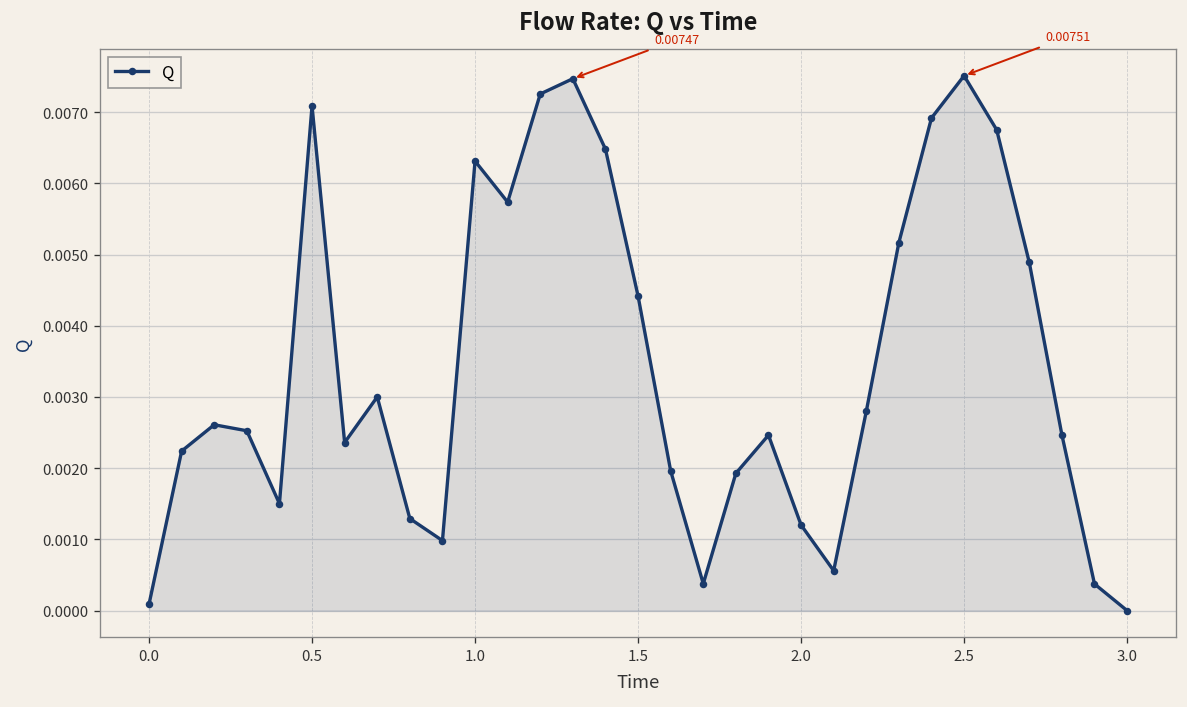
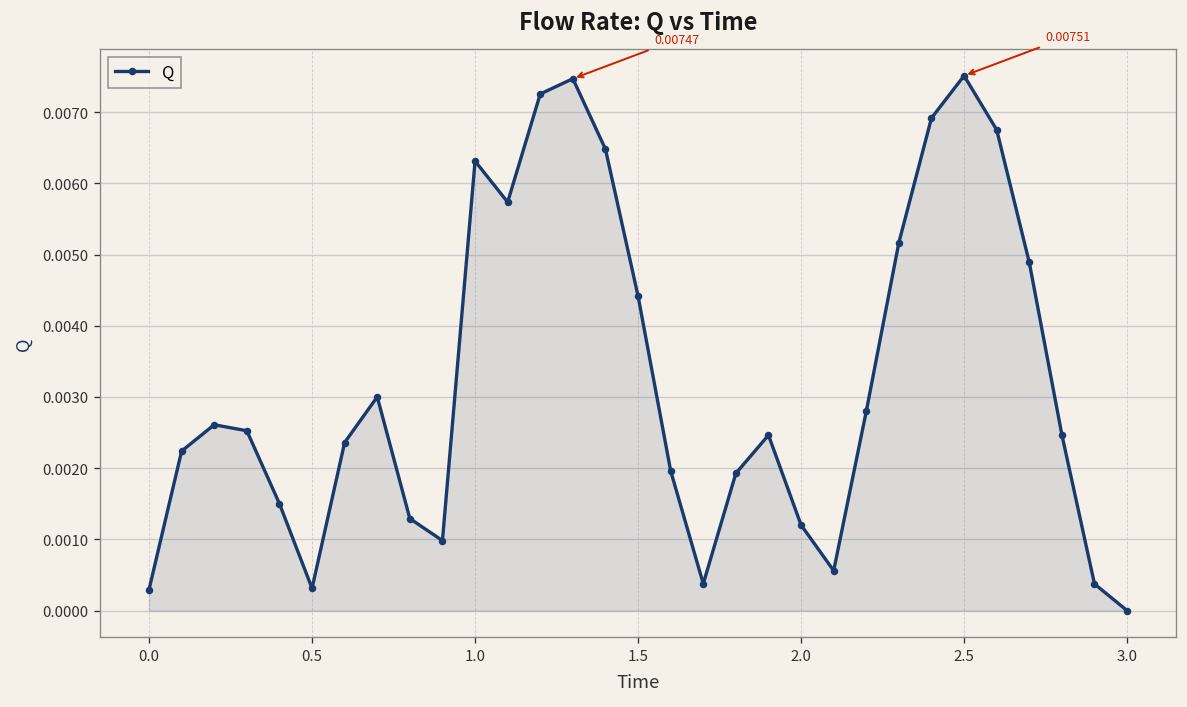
  {
-   "0.0": 0.0001,
-   "0.5": 0.0071,
+   "0.0": 0.0003,
+   "0.5": 0.0003,
    "1.0": 0.0063,
    "1.5": 0.0044,
    "2.0": 0.0012,
    "3.0": 0.0000
  }
